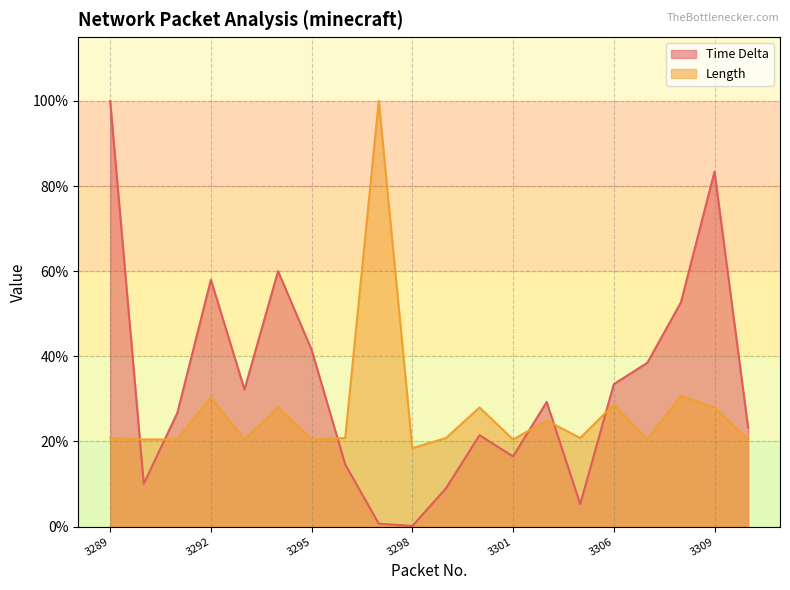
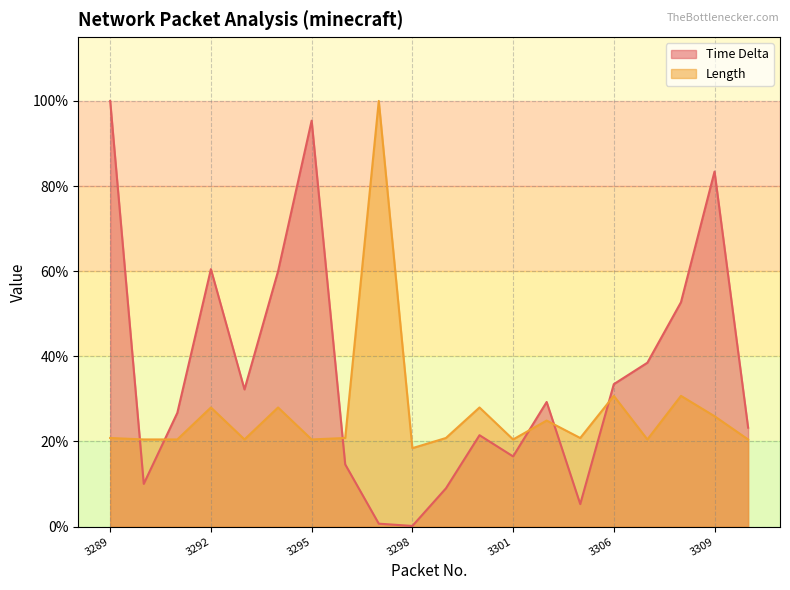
  {
    "Time Delta": {
      "3289": "100%",
-     "3292": "58%",
-     "3295": "42%",
+     "3292": "60%",
+     "3295": "95%",
      "3298": "0%",
      "3301": "16%",
      "3306": "33%",
      "3309": "83%"
    },
    "Length": {
      "3289": "21%",
-     "3292": "30%",
+     "3292": "28%",
      "3295": "20%",
      "3298": "18%",
      "3301": "20%",
-     "3306": "29%",
-     "3309": "28%"
+     "3306": "31%",
+     "3309": "26%"
    }
  }
